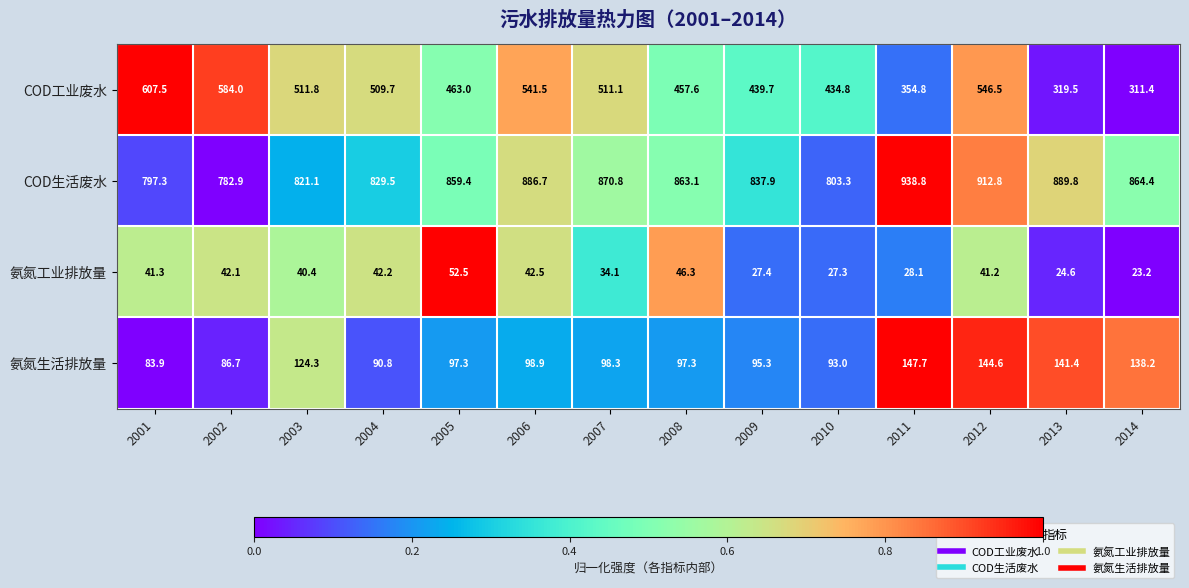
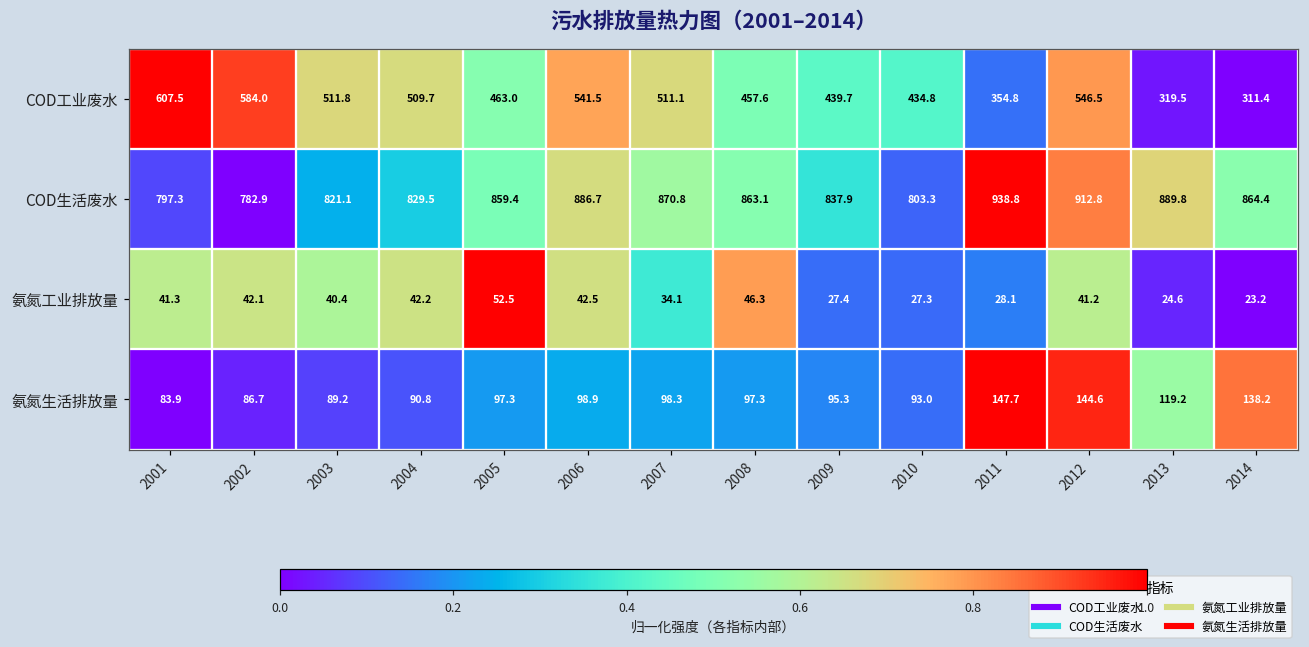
  {
    "COD工业废水": {
      "2001": 607.5,
      "2002": 584.0,
      "2003": 511.8,
      "2004": 509.7,
      "2005": 463.0,
      "2006": 541.5,
      "2007": 511.1,
      "2008": 457.6,
      "2009": 439.7,
      "2010": 434.8,
      "2011": 354.8,
      "2012": 546.5,
      "2013": 319.5,
      "2014": 311.4
    },
    "COD生活废水": {
      "2001": 797.3,
      "2002": 782.9,
      "2003": 821.1,
      "2004": 829.5,
      "2005": 859.4,
      "2006": 886.7,
      "2007": 870.8,
      "2008": 863.1,
      "2009": 837.9,
      "2010": 803.3,
      "2011": 938.8,
      "2012": 912.8,
      "2013": 889.8,
      "2014": 864.4
    },
    "氨氮工业排放量": {
      "2001": 41.3,
      "2002": 42.1,
      "2003": 40.4,
      "2004": 42.2,
      "2005": 52.5,
      "2006": 42.5,
      "2007": 34.1,
      "2008": 46.3,
      "2009": 27.4,
      "2010": 27.3,
      "2011": 28.1,
      "2012": 41.2,
      "2013": 24.6,
      "2014": 23.2
    },
    "氨氮生活排放量": {
      "2001": 83.9,
      "2002": 86.7,
-     "2003": 124.3,
+     "2003": 89.2,
      "2004": 90.8,
      "2005": 97.3,
      "2006": 98.9,
      "2007": 98.3,
      "2008": 97.3,
      "2009": 95.3,
      "2010": 93.0,
      "2011": 147.7,
      "2012": 144.6,
-     "2013": 141.4,
+     "2013": 119.2,
      "2014": 138.2
    }
  }
